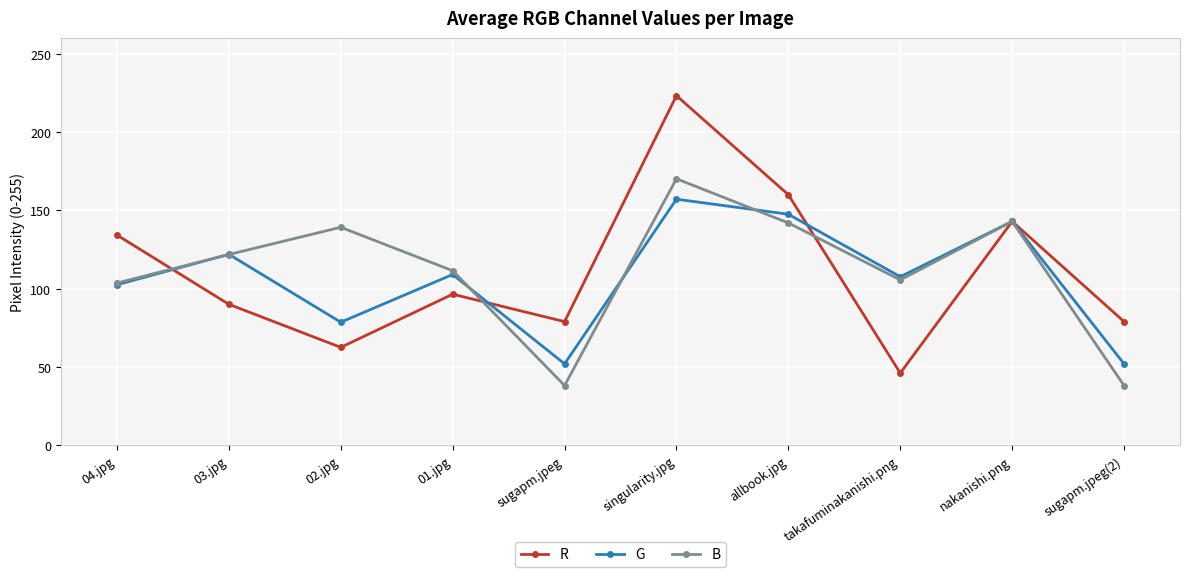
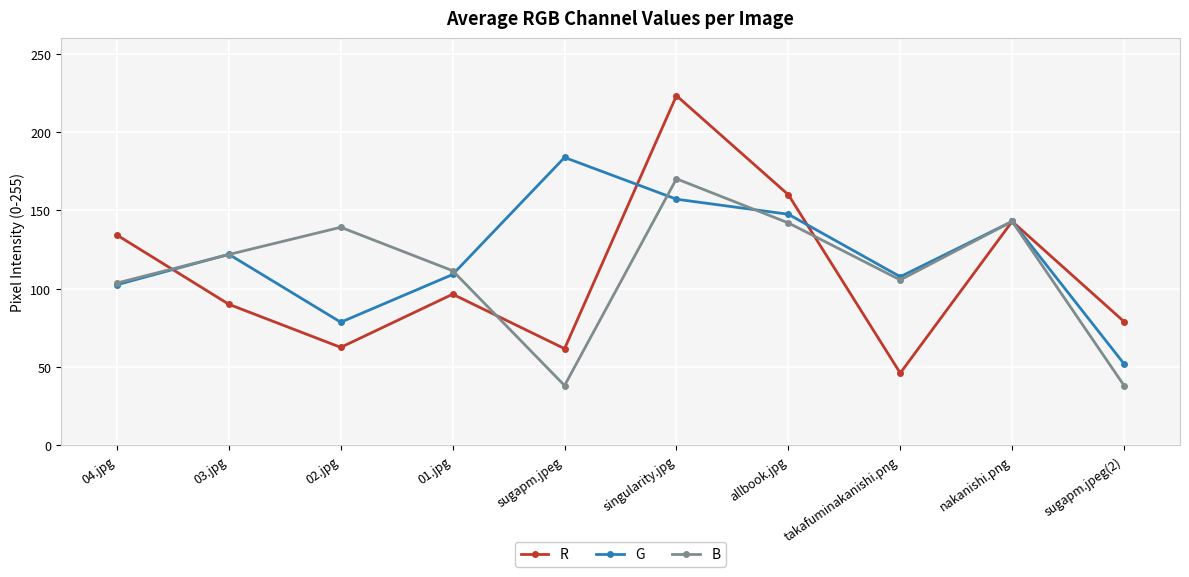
  {
    "R": {
      "04.jpg": 134,
      "03.jpg": 90,
      "02.jpg": 62,
      "01.jpg": 96,
-     "sugapm.jpeg": 79,
+     "sugapm.jpeg": 62,
      "singularity.jpg": 223,
      "allbook.jpg": 160,
      "takafuminakanishi.png": 46,
      "sugapm.jpeg(2)": 79
    },
    "G": {
      "02.jpg": 79,
      "01.jpg": 109,
-     "sugapm.jpeg": 52,
+     "sugapm.jpeg": 184,
      "singularity.jpg": 157,
      "allbook.jpg": 147,
      "takafuminakanishi.png": 108,
      "sugapm.jpeg(2)": 52
    },
    "B": {
      "02.jpg": 139,
      "01.jpg": 111,
      "sugapm.jpeg": 38,
      "singularity.jpg": 170,
      "allbook.jpg": 142,
      "takafuminakanishi.png": 106,
      "sugapm.jpeg(2)": 38
    }
  }
